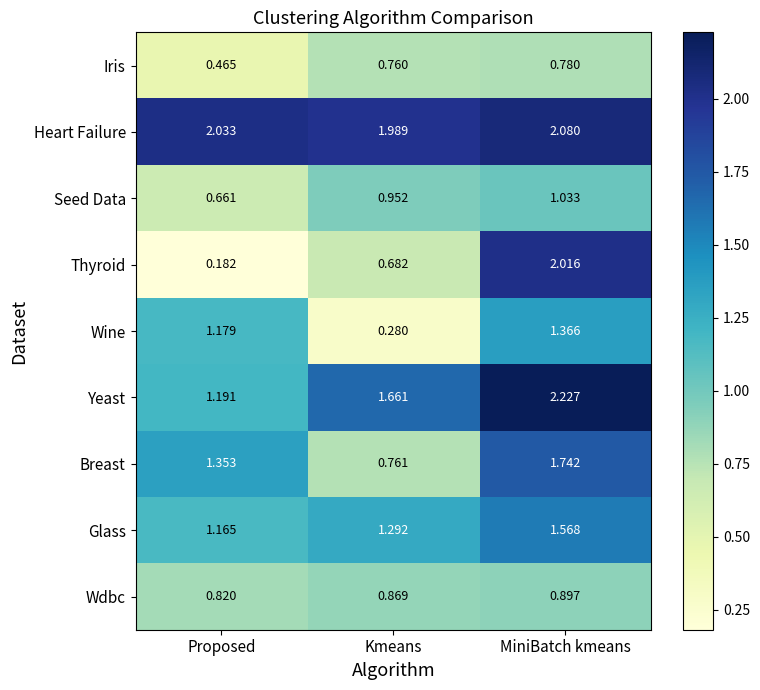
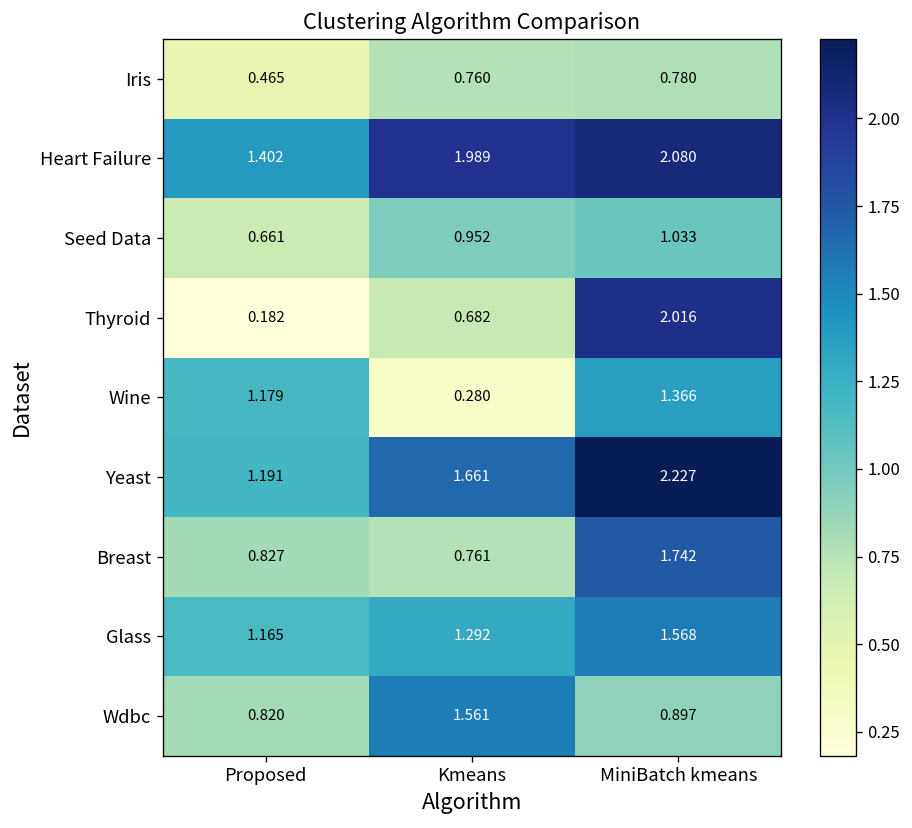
  {
    "Iris": {
      "Proposed": 0.465,
      "Kmeans": 0.760,
      "MiniBatch kmeans": 0.780
    },
    "Heart Failure": {
-     "Proposed": 2.033,
+     "Proposed": 1.402,
      "Kmeans": 1.989,
      "MiniBatch kmeans": 2.080
    },
    "Seed Data": {
      "Proposed": 0.661,
      "Kmeans": 0.952,
      "MiniBatch kmeans": 1.033
    },
    "Thyroid": {
      "Proposed": 0.182,
      "Kmeans": 0.682,
      "MiniBatch kmeans": 2.016
    },
    "Wine": {
      "Proposed": 1.179,
      "Kmeans": 0.280,
      "MiniBatch kmeans": 1.366
    },
    "Yeast": {
      "Proposed": 1.191,
      "Kmeans": 1.661,
      "MiniBatch kmeans": 2.227
    },
    "Breast": {
-     "Proposed": 1.353,
+     "Proposed": 0.827,
      "Kmeans": 0.761,
      "MiniBatch kmeans": 1.742
    },
    "Glass": {
      "Proposed": 1.165,
      "Kmeans": 1.292,
      "MiniBatch kmeans": 1.568
    },
    "Wdbc": {
      "Proposed": 0.820,
-     "Kmeans": 0.869,
+     "Kmeans": 1.561,
      "MiniBatch kmeans": 0.897
    }
  }
